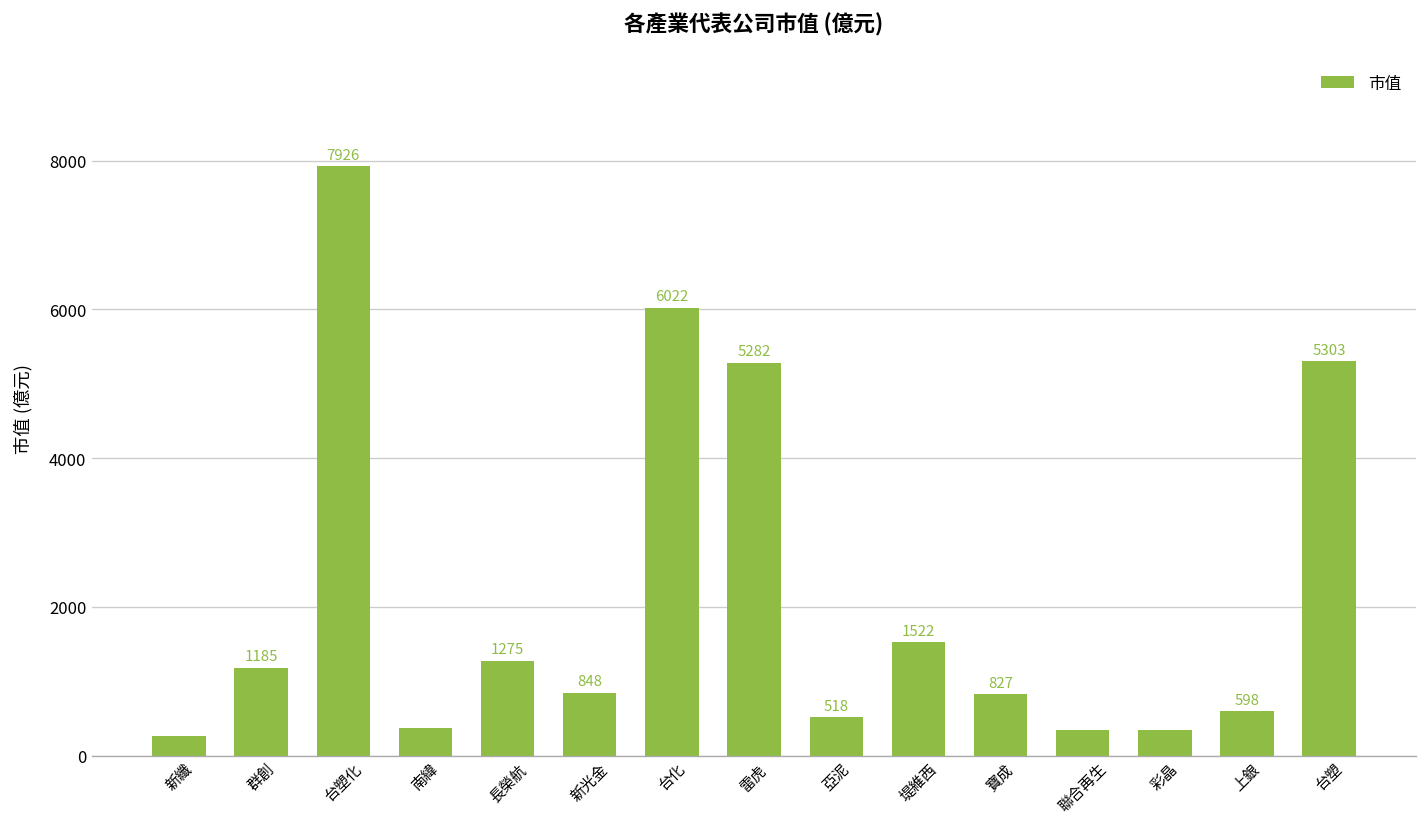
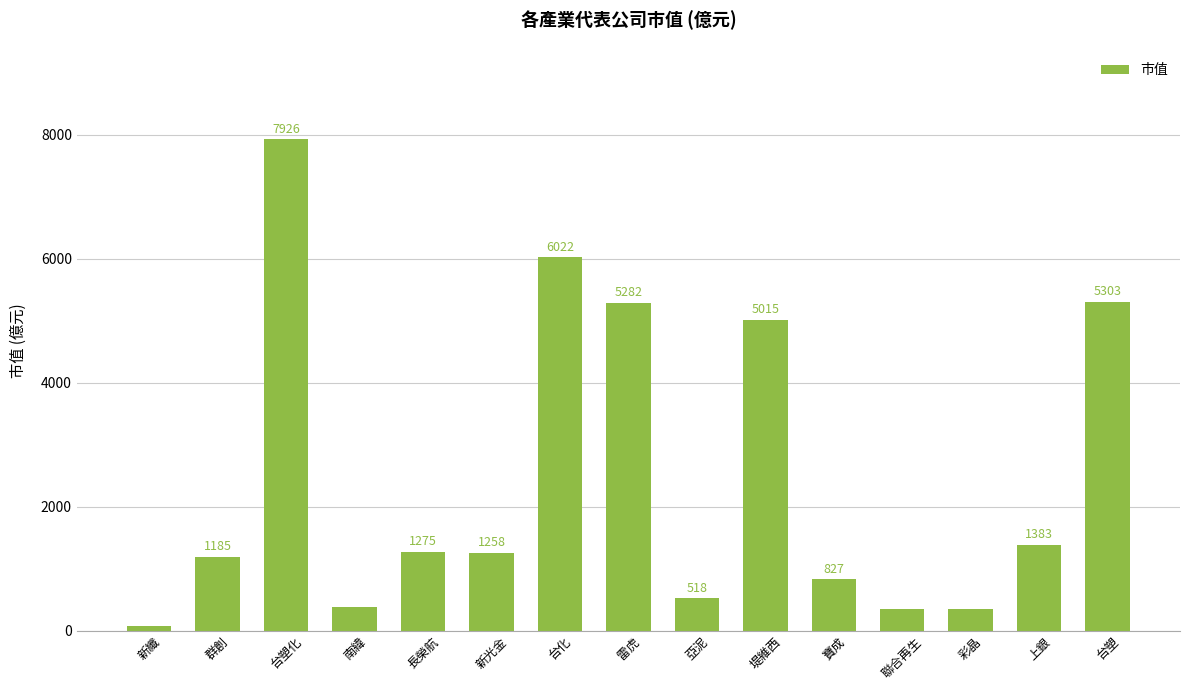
  {
-   "新纖": 300,
+   "新纖": 100,
    "群創": 1185,
    "台塑化": 7926,
    "長榮航": 1275,
-   "新光金": 848,
+   "新光金": 1258,
    "台化": 6022,
    "雷虎": 5282,
    "亞泥": 518,
-   "堤維西": 1522,
+   "堤維西": 5015,
    "寶成": 827,
-   "上銀": 598,
+   "上銀": 1383,
    "台塑": 5303
  }
